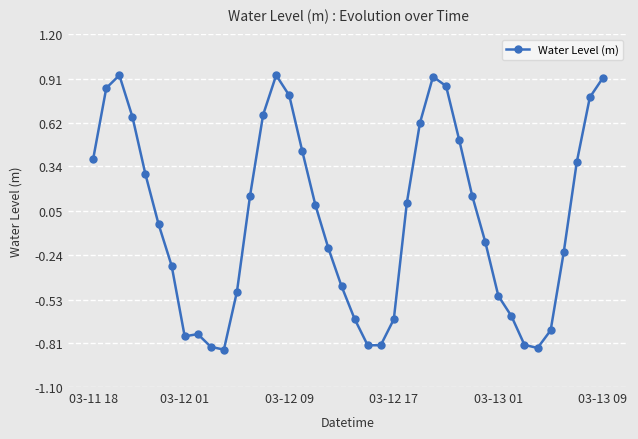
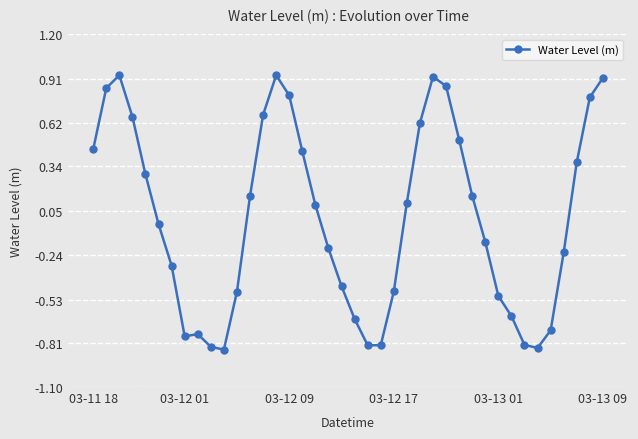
  {
-   "03-11 18": 0.39,
+   "03-11 18": 0.45,
    "03-12 01": -0.77,
    "03-12 09": 0.80,
-   "03-12 17": -0.66,
+   "03-12 17": -0.48,
    "03-13 01": -0.51,
    "03-13 09": 0.92
  }
